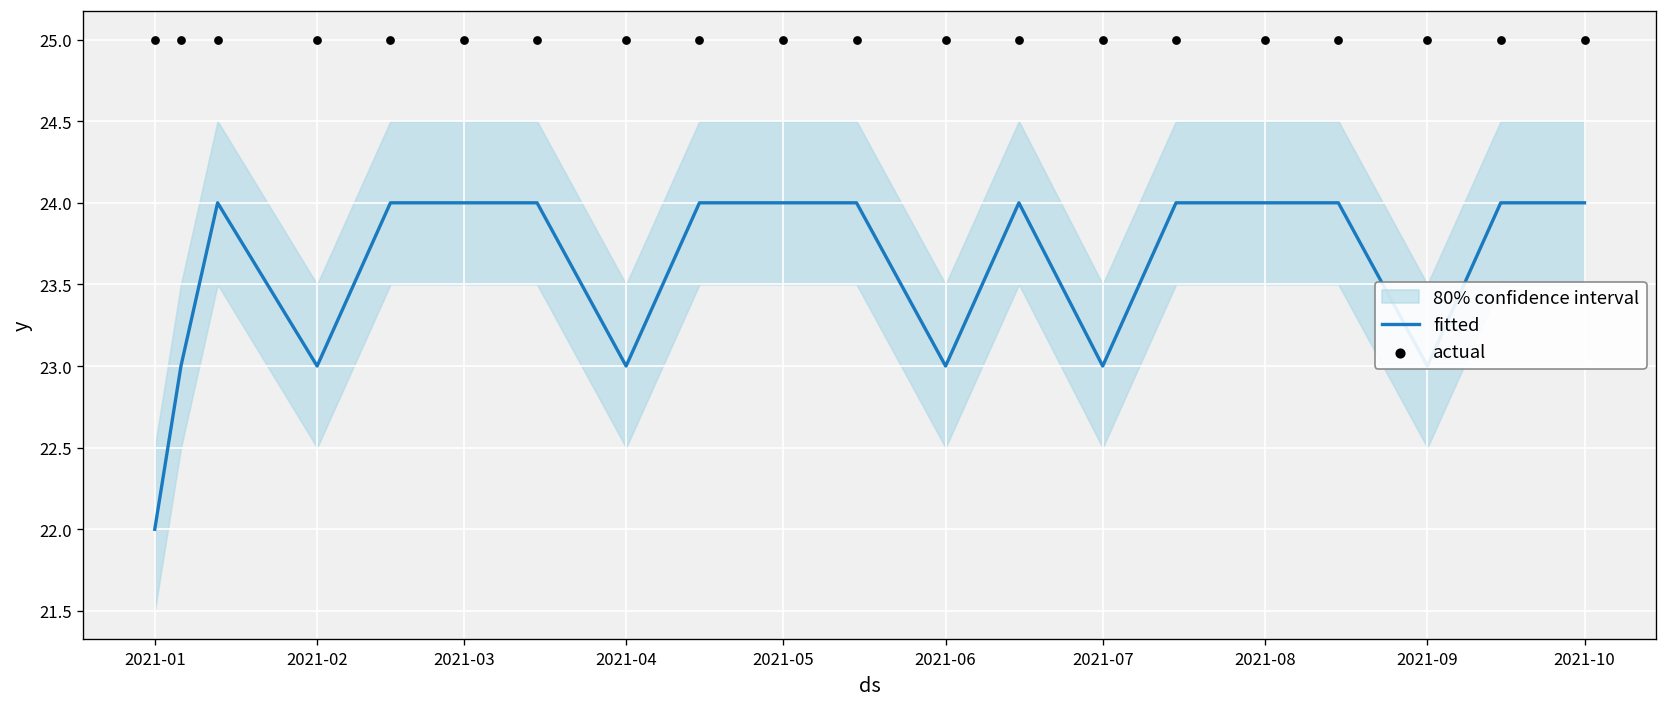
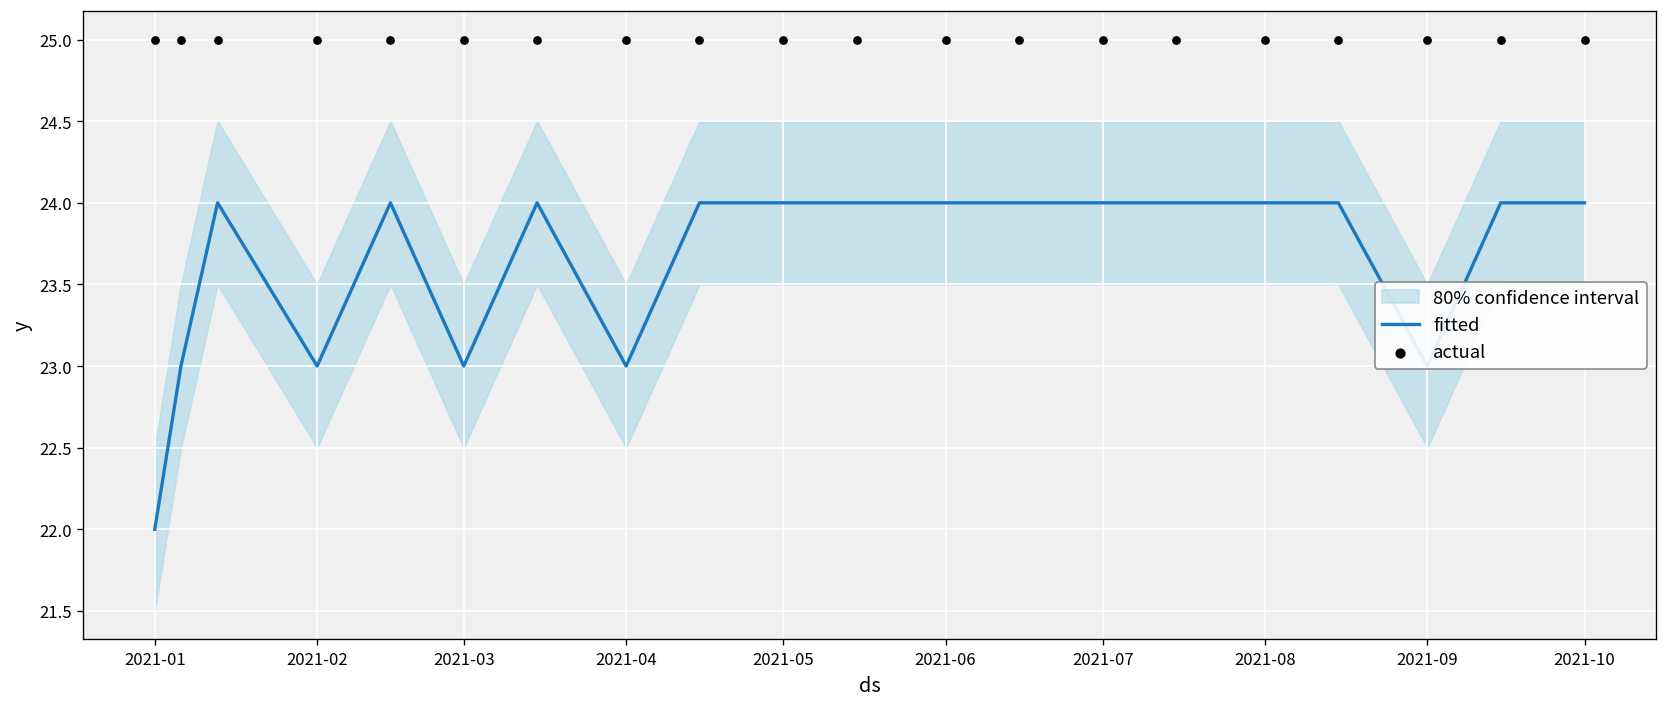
  {
    "fitted": {
      "2021-01": 22,
      "2021-02": 23,
-     "2021-03": 24,
+     "2021-03": 23,
      "2021-04": 23,
      "2021-05": 24,
-     "2021-06": 23,
-     "2021-07": 23,
+     "2021-06": 24,
+     "2021-07": 24,
      "2021-08": 24,
      "2021-10": 24
    }
  }
